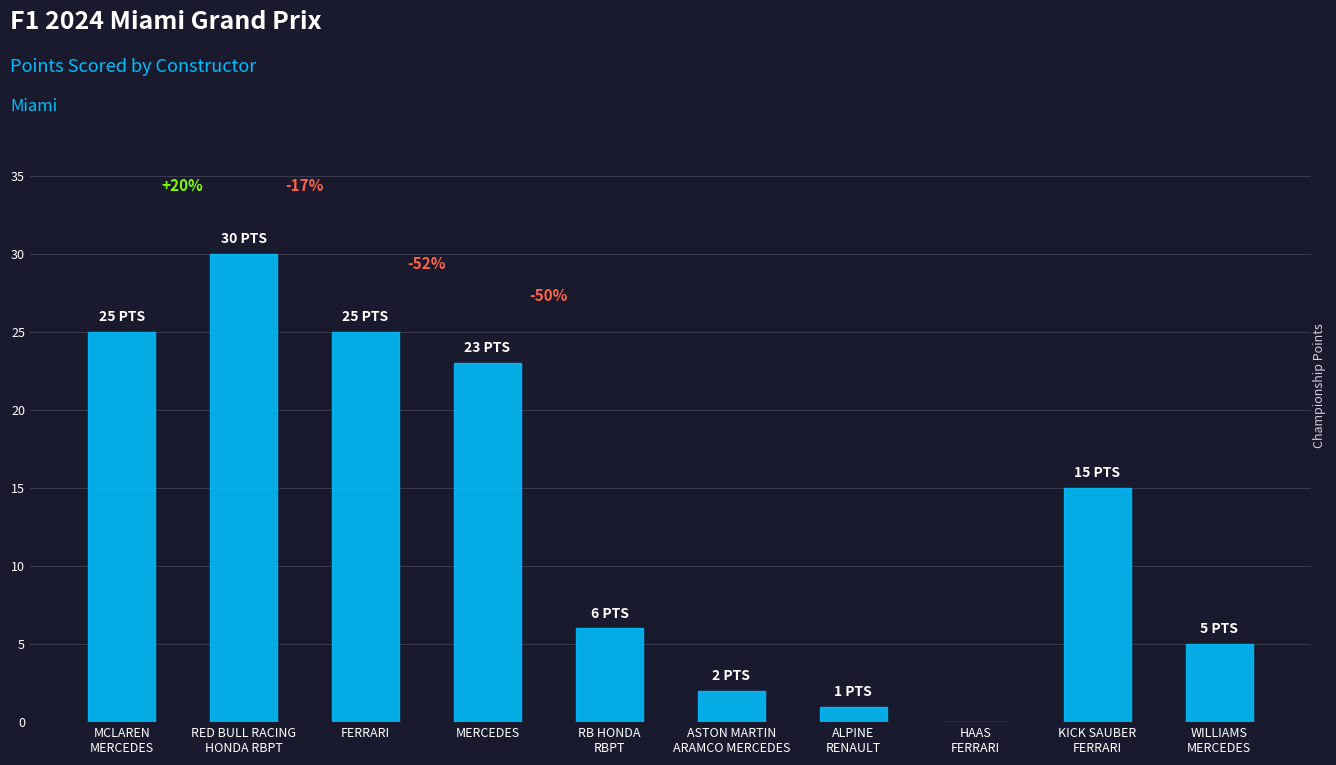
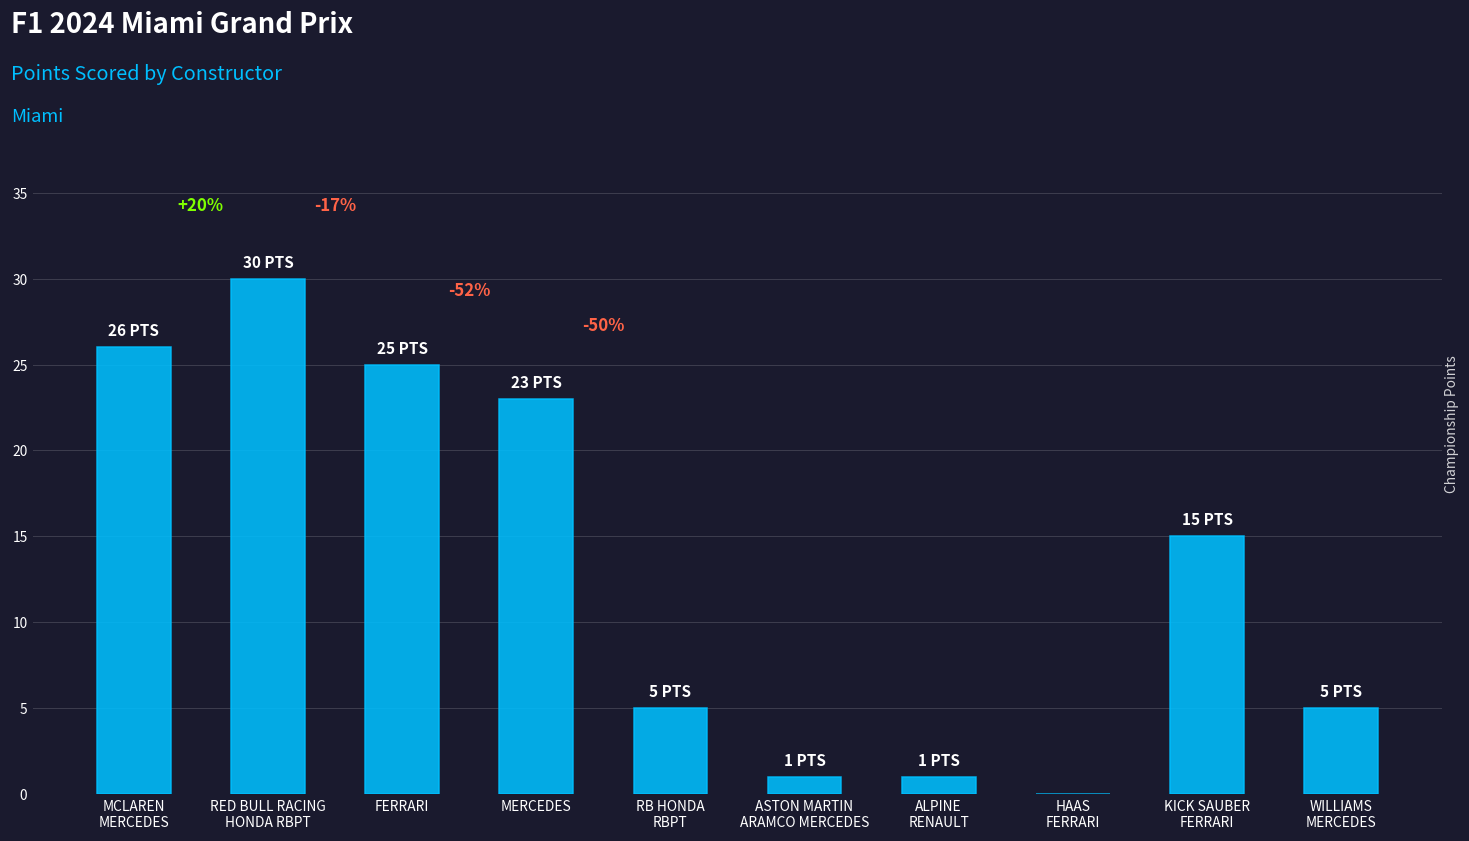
  {
-   "MCLAREN MERCEDES": 25,
+   "MCLAREN MERCEDES": 26,
    "RED BULL RACING HONDA RBPT": 30,
    "FERRARI": 25,
    "MERCEDES": 23,
-   "RB HONDA RBPT": 6,
-   "ASTON MARTIN ARAMCO MERCEDES": 2,
+   "RB HONDA RBPT": 5,
+   "ASTON MARTIN ARAMCO MERCEDES": 1,
    "ALPINE RENAULT": 1,
    "KICK SAUBER FERRARI": 15,
    "WILLIAMS MERCEDES": 5
  }
